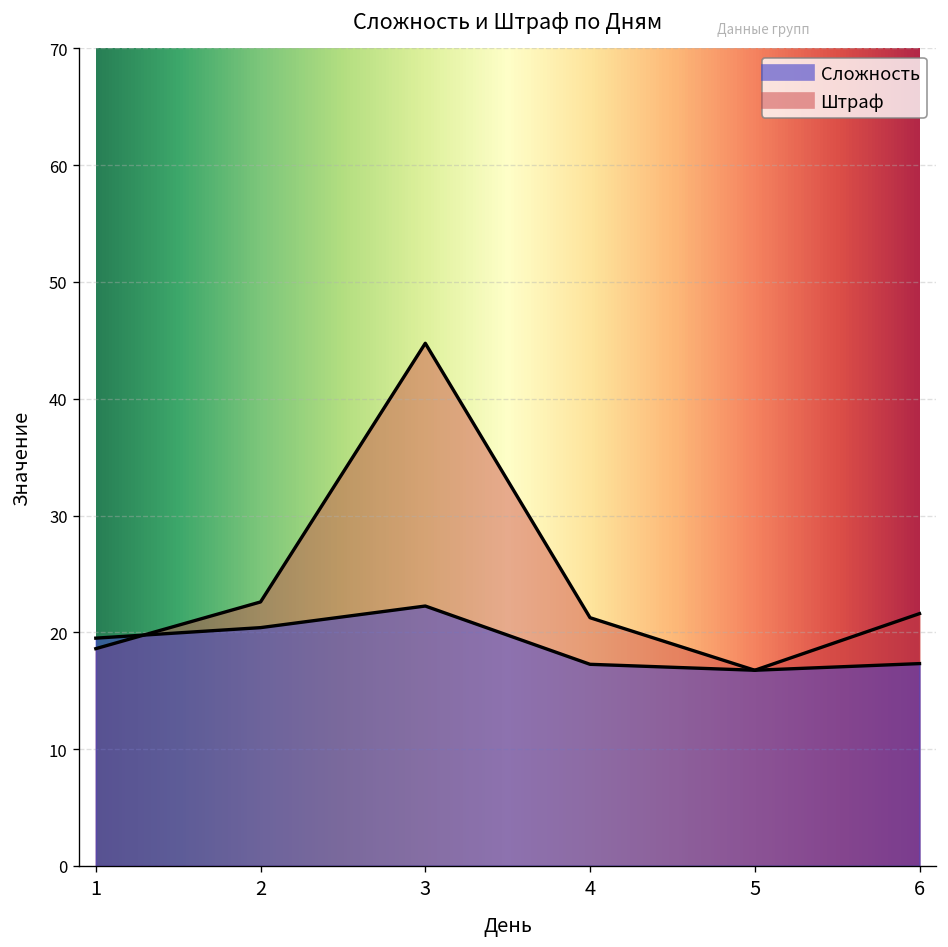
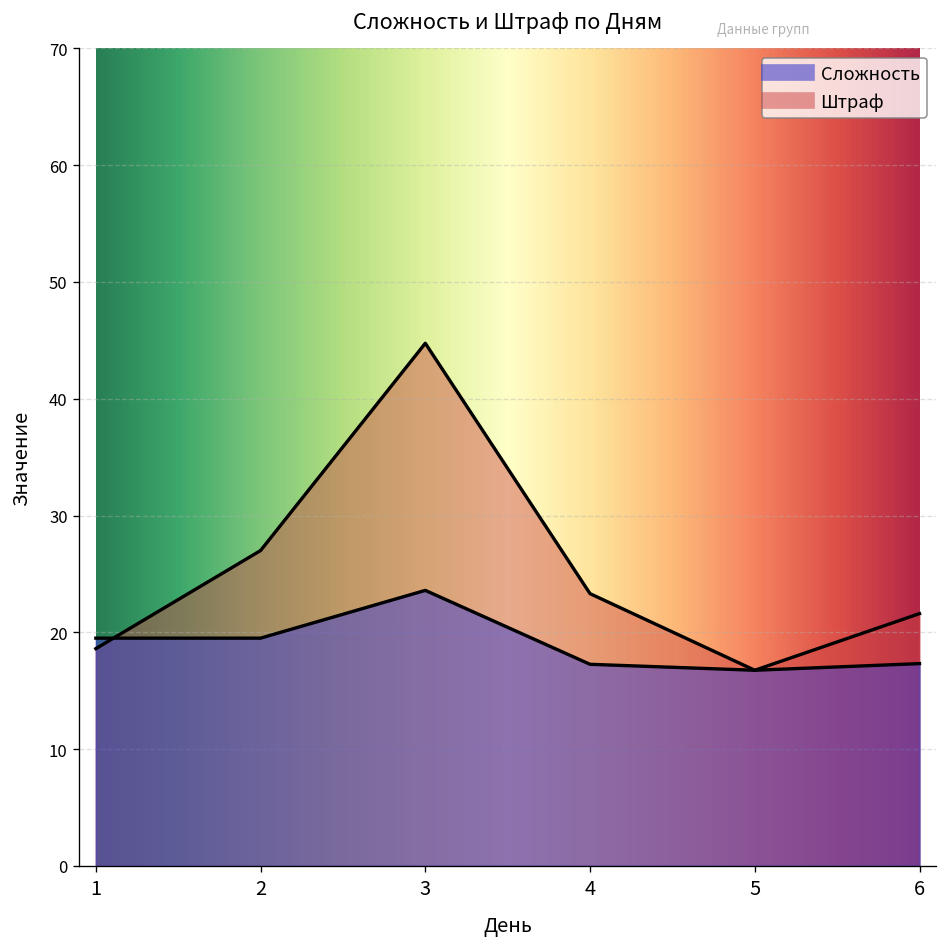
  {
    "Штраф": {
      "1": 19,
-     "2": 23,
+     "2": 27,
      "3": 45,
-     "4": 21,
+     "4": 23,
      "6": 22
    },
    "Сложность": {
      "1": 20,
-     "2": 20.4,
-     "3": 22,
+     "2": 19.5,
+     "3": 24,
      "4": 17,
      "6": 17
    }
  }
